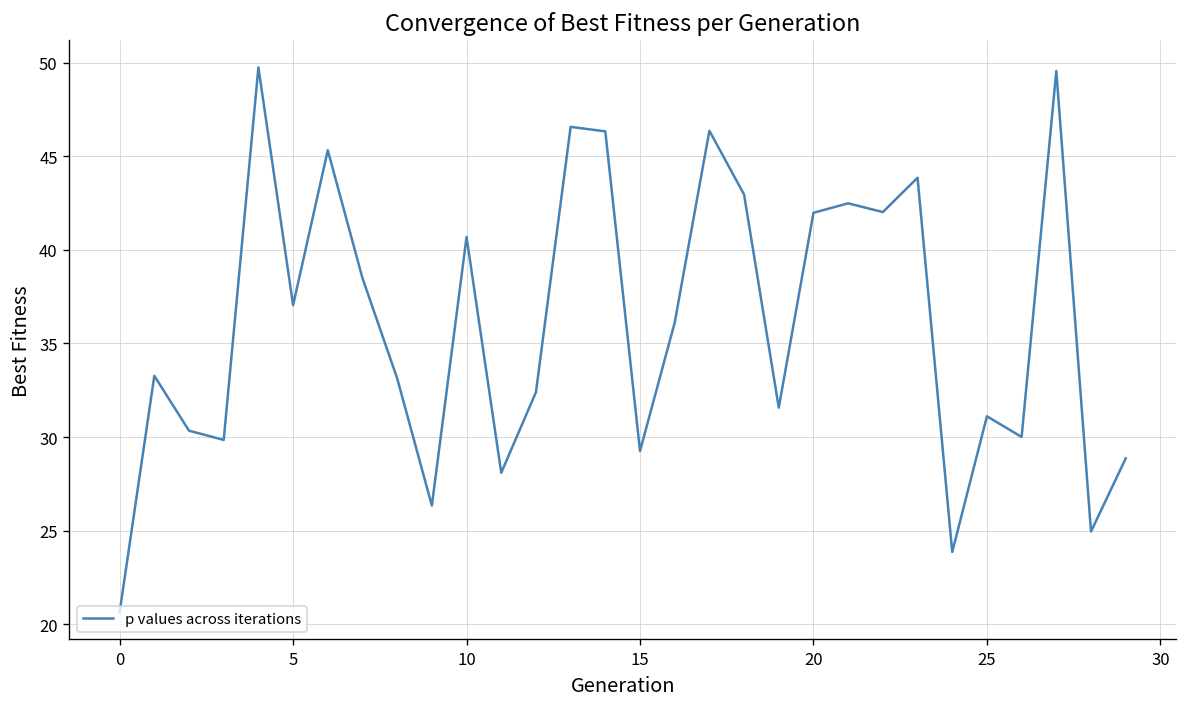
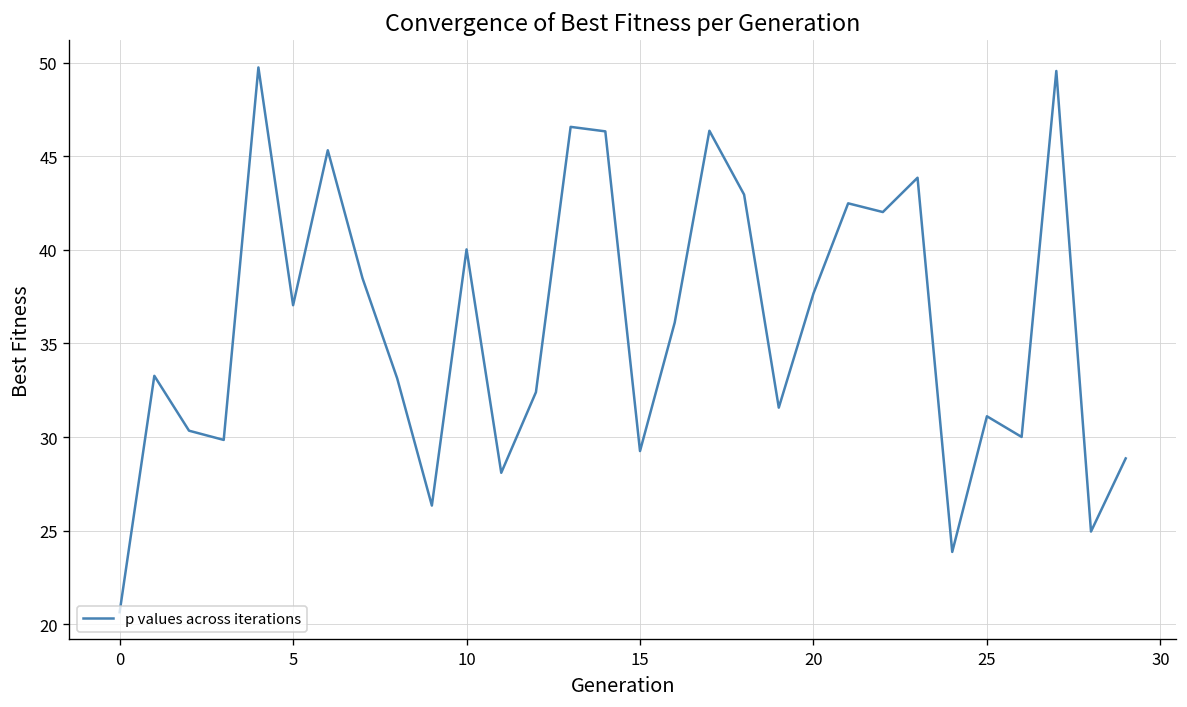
  {
    "5": 37.0,
-   "10": 40.7,
+   "10": 40.0,
    "15": 29.3,
-   "20": 42.0,
+   "20": 37.7,
    "25": 31.1
  }
